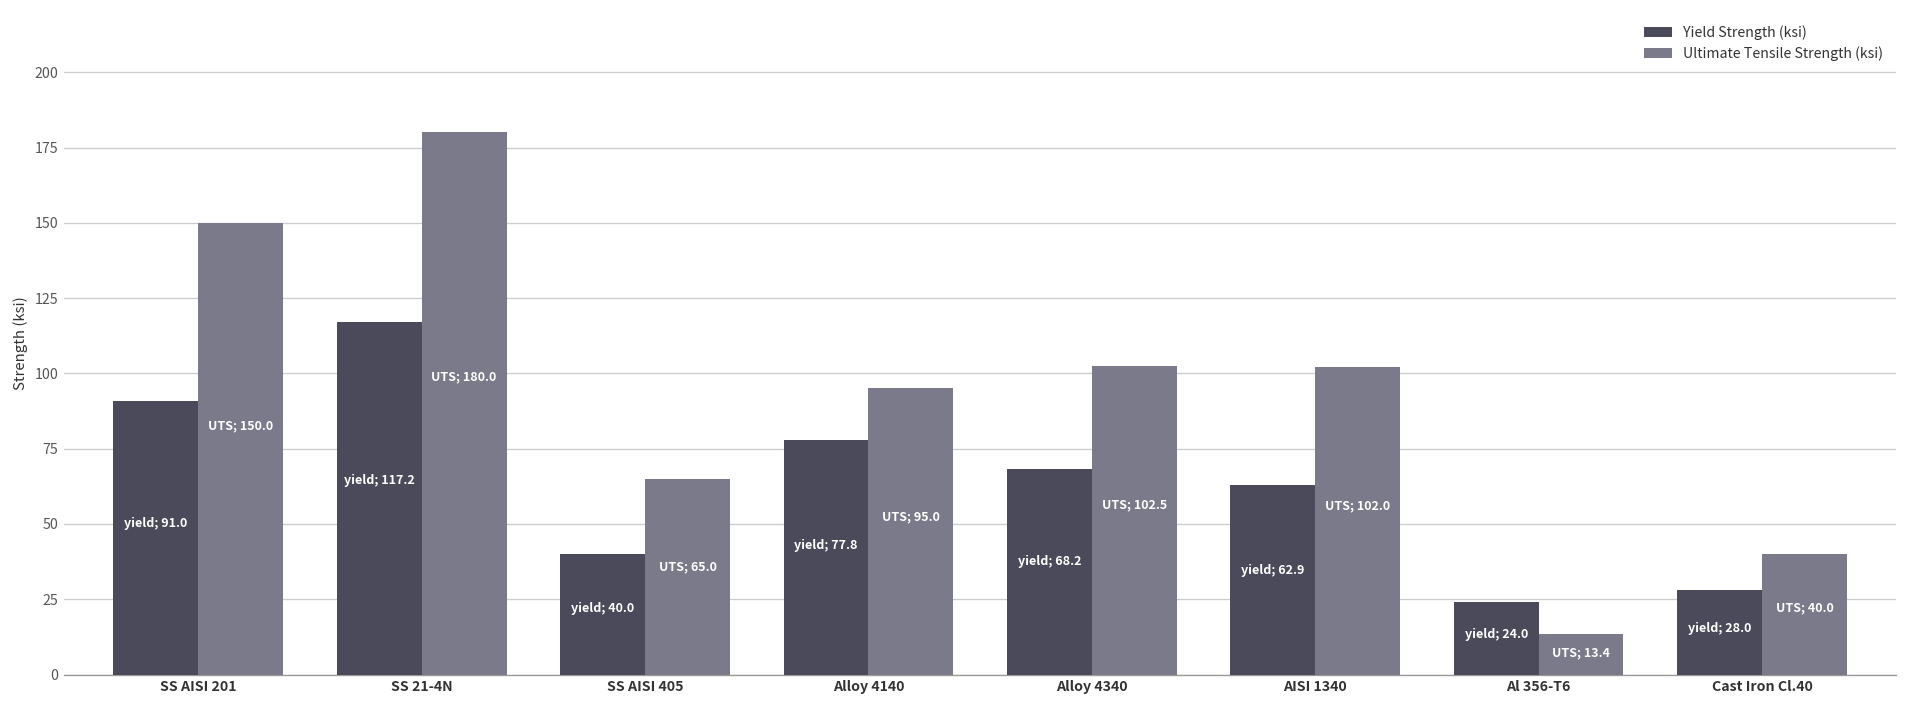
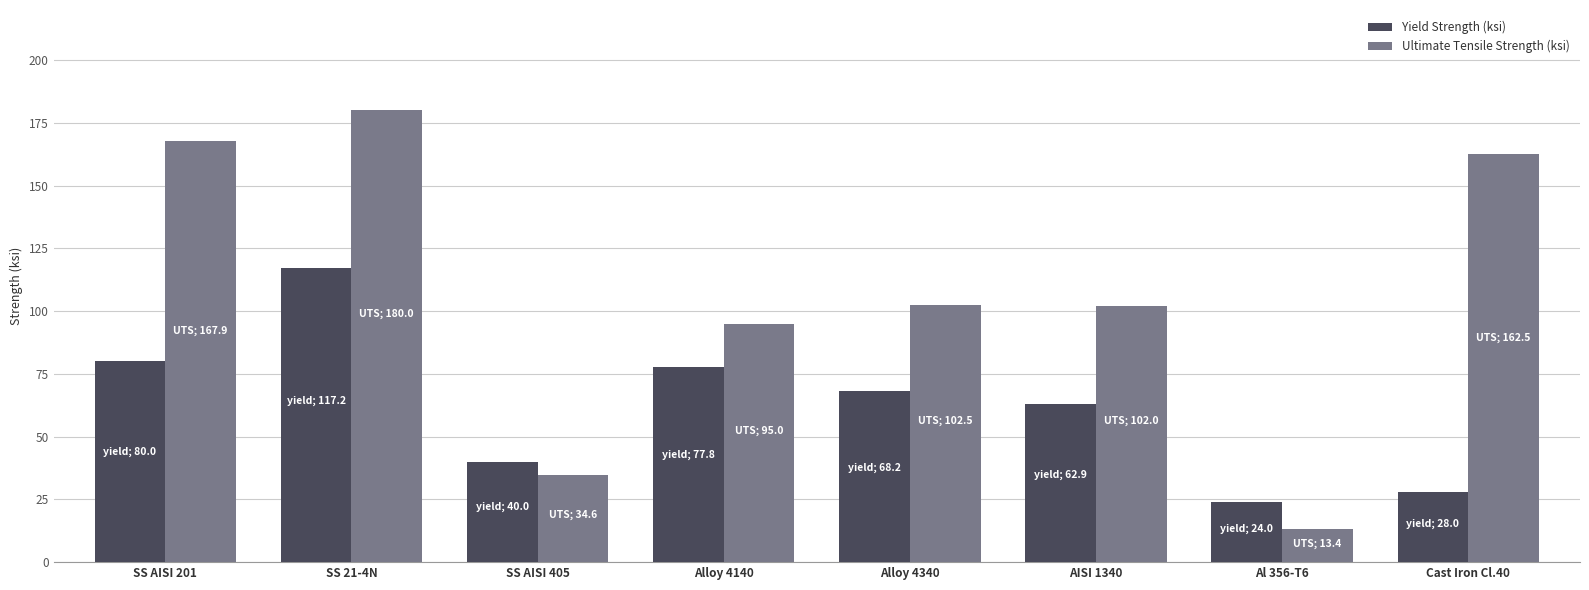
  {
    "Yield Strength (ksi)": {
-     "SS AISI 201": 91.0,
+     "SS AISI 201": 80.0,
      "SS 21-4N": 117.2,
      "SS AISI 405": 40.0,
      "Alloy 4140": 77.8,
      "Alloy 4340": 68.2,
      "AISI 1340": 62.9,
      "Al 356-T6": 24.0,
      "Cast Iron Cl.40": 28.0
    },
    "Ultimate Tensile Strength (ksi)": {
-     "SS AISI 201": 150.0,
+     "SS AISI 201": 167.9,
      "SS 21-4N": 180.0,
-     "SS AISI 405": 65.0,
+     "SS AISI 405": 34.6,
      "Alloy 4140": 95.0,
      "Alloy 4340": 102.5,
      "AISI 1340": 102.0,
      "Al 356-T6": 13.4,
-     "Cast Iron Cl.40": 40.0
+     "Cast Iron Cl.40": 162.5
    }
  }
